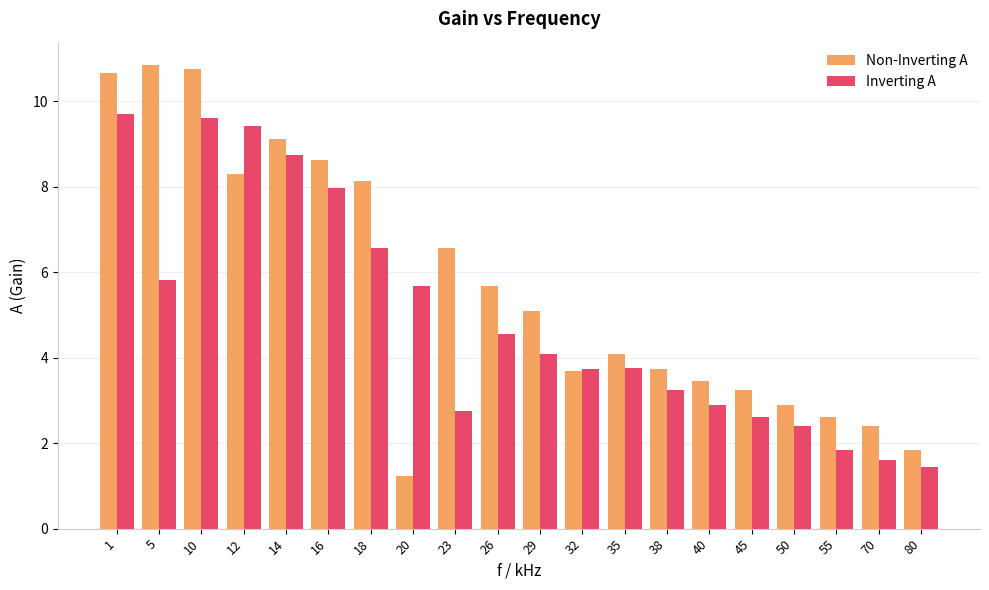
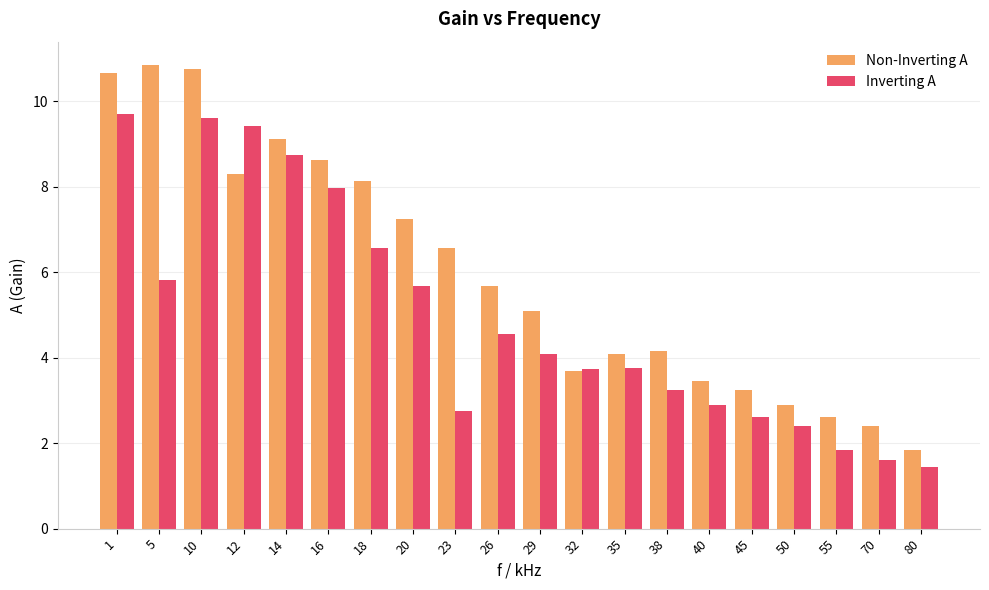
  {
    "Non-Inverting A": {
      "1": 10.7,
      "5": 10.9,
      "10": 10.8,
      "12": 8.3,
      "14": 9.1,
      "16": 8.6,
      "18": 8.1,
-     "20": 1.2,
+     "20": 7.3,
      "23": 6.6,
      "26": 5.7,
      "29": 5.1,
      "32": 3.7,
      "35": 4.1,
-     "38": 3.7,
+     "38": 4.2,
      "40": 3.5,
      "45": 3.3,
      "50": 2.9,
      "55": 2.6,
      "70": 2.4,
      "80": 1.8
    },
    "Inverting A": {
      "1": 9.7,
      "5": 5.8,
      "10": 9.6,
      "12": 9.4,
      "14": 8.8,
      "16": 8.0,
      "18": 6.6,
      "20": 5.7,
      "23": 2.7,
      "26": 4.6,
      "29": 4.1,
      "32": 3.7,
      "35": 3.8,
      "38": 3.3,
      "40": 2.9,
      "45": 2.6,
      "50": 2.4,
      "55": 1.8,
      "70": 1.6,
      "80": 1.5
    }
  }
